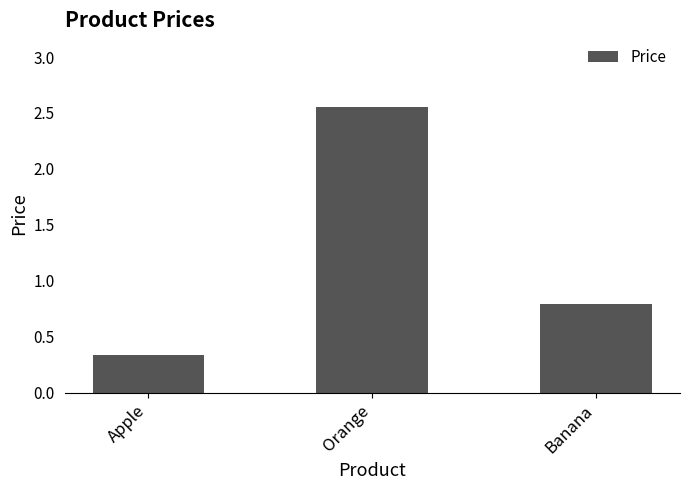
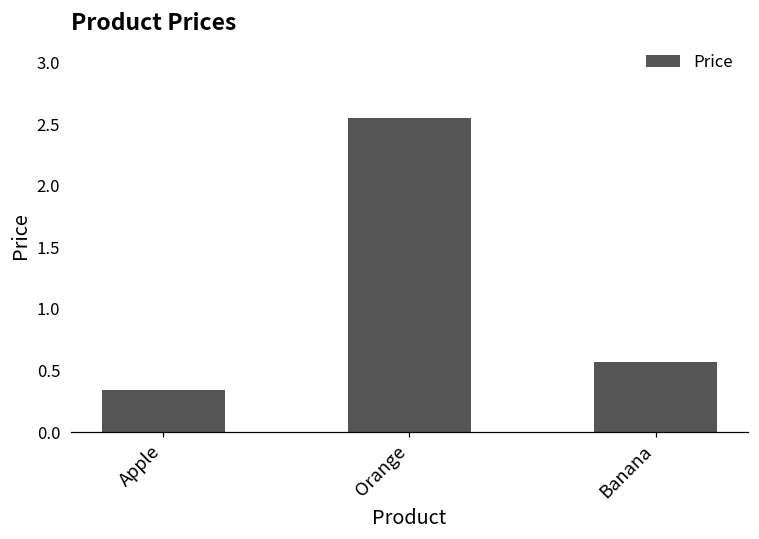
  {
    "Apple": 0.34,
    "Orange": 2.56,
-   "Banana": 0.79
+   "Banana": 0.57
  }
